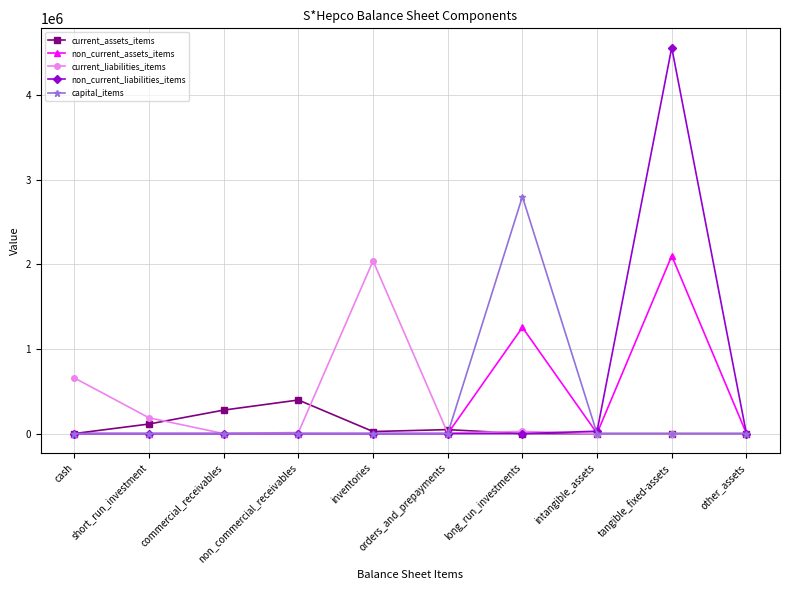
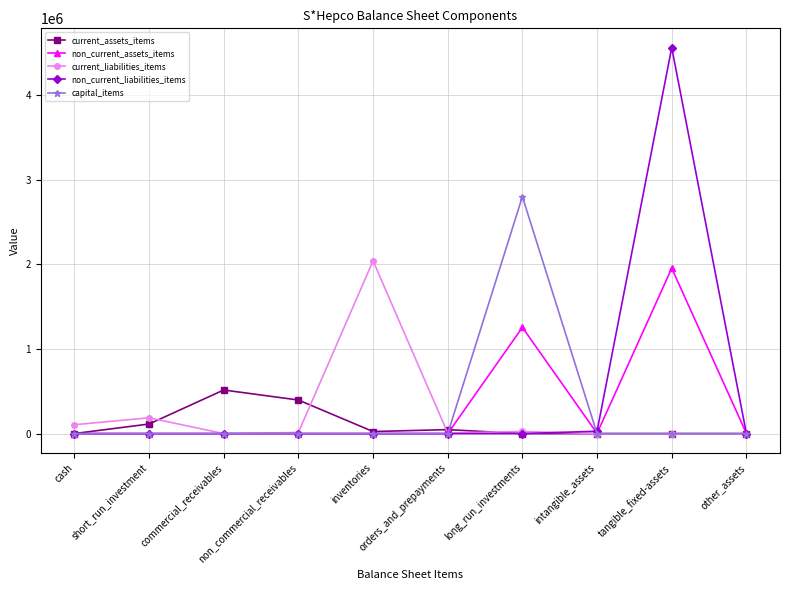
  {
    "current_assets_items": {
      "short_run_investment": 100000,
-     "commercial_receivables": 300000,
+     "commercial_receivables": 500000,
      "non_commercial_receivables": 400000,
      "orders_and_prepayments": 0
    },
    "non_current_assets_items": {
      "long_run_investments": 1300000,
-     "tangible_fixed-assets": 2100000
+     "tangible_fixed-assets": 2000000
    },
    "current_liabilities_items": {
-     "cash": 700000,
+     "cash": 100000,
      "short_run_investment": 200000,
      "inventories": 2000000
    },
    "non_current_liabilities_items": {
      "tangible_fixed-assets": 4600000
    },
    "capital_items": {
      "long_run_investments": 2800000
    }
  }
